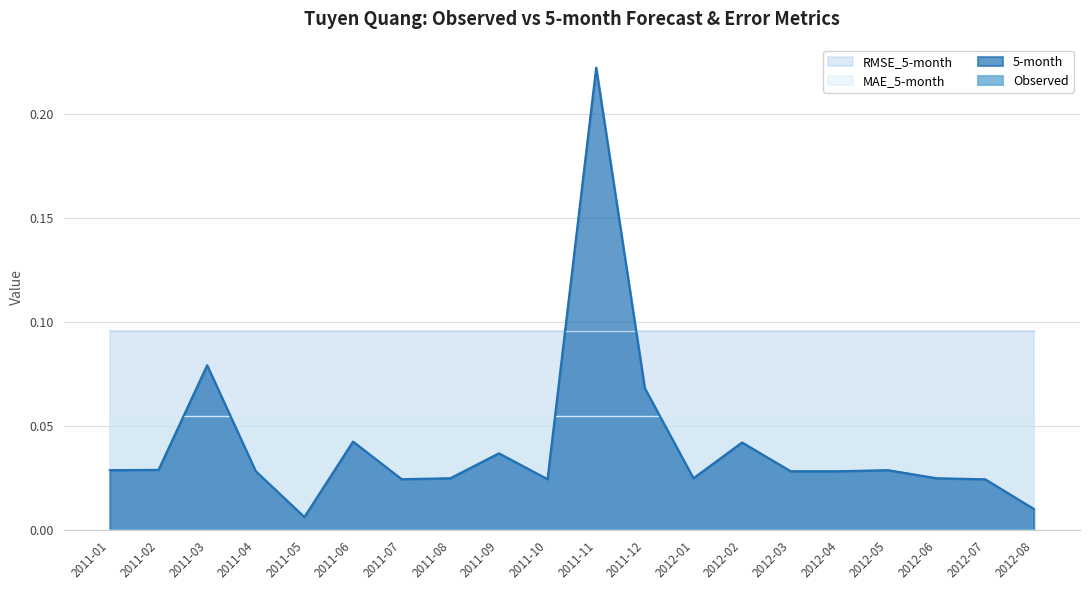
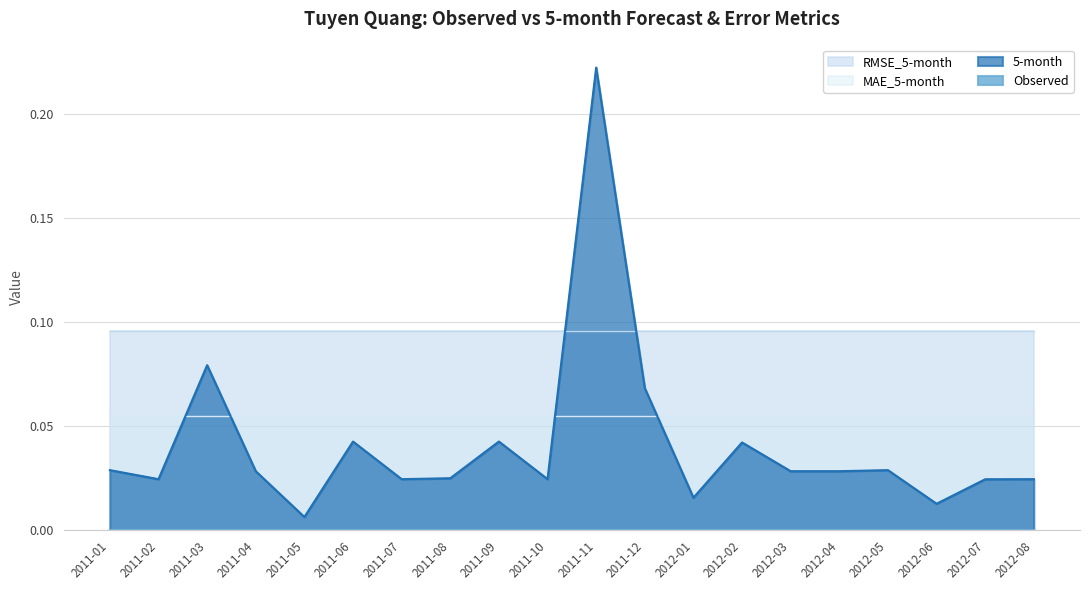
  {
    "5-month": {
      "2011-01": 0.029,
-     "2011-02": 0.029,
+     "2011-02": 0.024,
      "2011-03": 0.079,
      "2011-04": 0.028,
      "2011-05": 0.006,
      "2011-06": 0.043,
      "2011-07": 0.024,
      "2011-08": 0.025,
-     "2011-09": 0.037,
+     "2011-09": 0.043,
      "2011-10": 0.024,
      "2011-11": 0.223,
      "2011-12": 0.068,
-     "2012-01": 0.025,
+     "2012-01": 0.016,
      "2012-02": 0.042,
      "2012-03": 0.028,
      "2012-04": 0.028,
      "2012-05": 0.029,
-     "2012-06": 0.025,
+     "2012-06": 0.013,
      "2012-07": 0.024,
-     "2012-08": 0.010
+     "2012-08": 0.024
    },
    "Observed": {
      "2011-01": 0.000,
      "2011-02": 0.000,
      "2011-03": 0.000,
      "2011-04": 0.000,
      "2011-05": 0.000,
      "2011-06": 0.000,
      "2011-07": 0.000,
      "2011-08": 0.000,
      "2011-09": 0.000,
      "2011-10": 0.000,
      "2011-11": 0.000,
      "2011-12": 0.000,
      "2012-01": 0.000,
      "2012-02": 0.000,
      "2012-03": 0.000,
      "2012-04": 0.000,
      "2012-05": 0.000,
      "2012-06": 0.000,
      "2012-07": 0.000,
      "2012-08": 0.000
    }
  }
